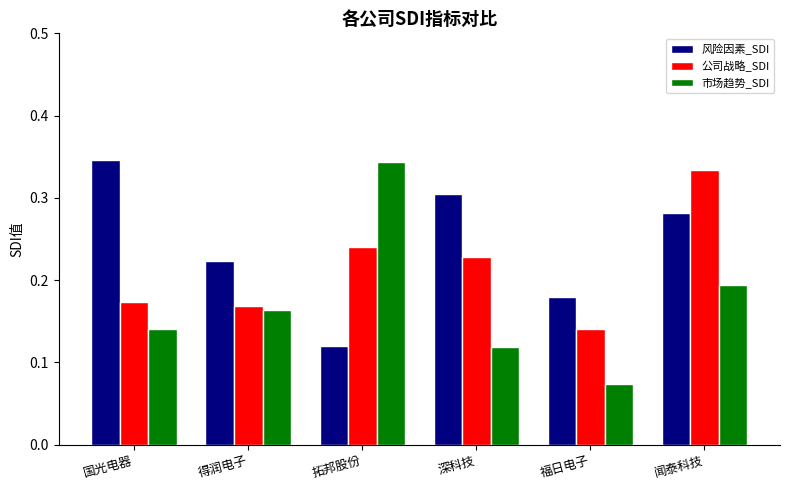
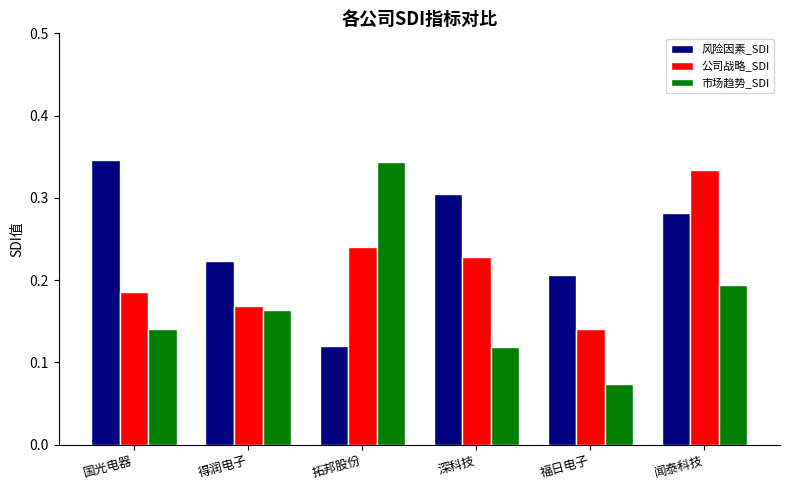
  {
    "风险因素_SDI": {
      "国光电器": 0.35,
      "得润电子": 0.22,
      "拓邦股份": 0.12,
      "深科技": 0.30,
-     "福日电子": 0.18,
+     "福日电子": 0.21,
      "闻泰科技": 0.28
    },
    "公司战略_SDI": {
-     "国光电器": 0.17,
+     "国光电器": 0.19,
      "得润电子": 0.17,
      "拓邦股份": 0.24,
      "深科技": 0.23,
      "福日电子": 0.14,
      "闻泰科技": 0.33
    },
    "市场趋势_SDI": {
      "国光电器": 0.14,
      "得润电子": 0.16,
      "拓邦股份": 0.34,
      "深科技": 0.12,
      "福日电子": 0.07,
      "闻泰科技": 0.19
    }
  }
